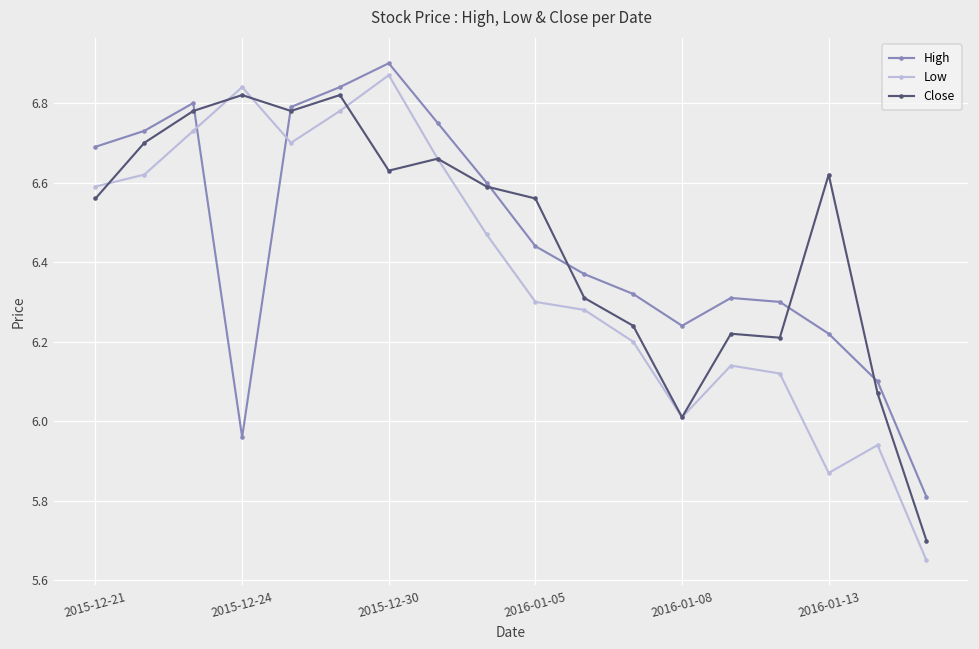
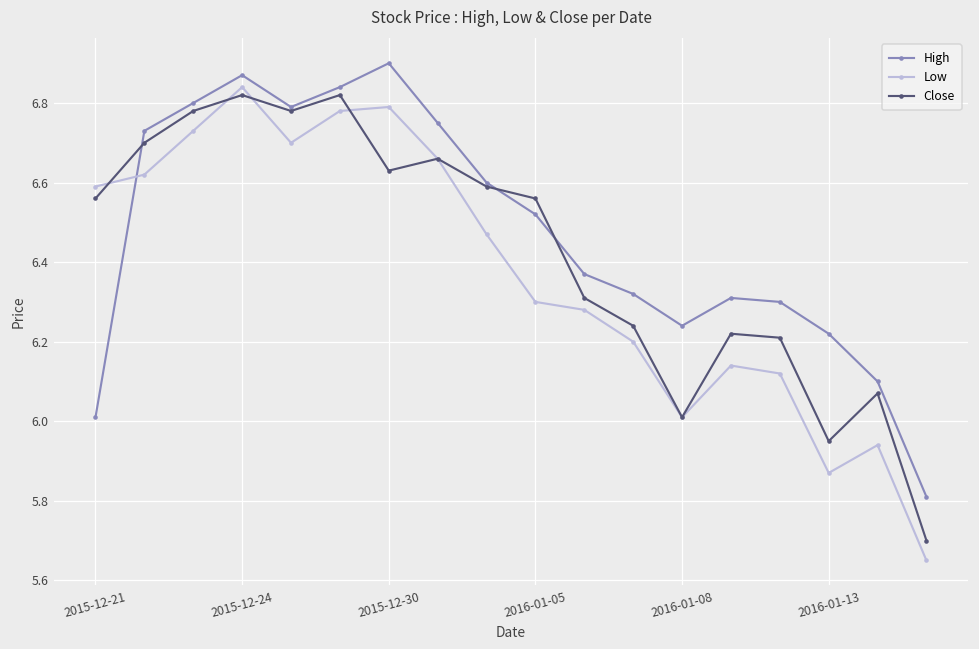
  {
    "High": {
-     "2015-12-21": 6.69,
-     "2015-12-24": 5.96,
+     "2015-12-21": 6.01,
+     "2015-12-24": 6.87,
      "2015-12-30": 6.90,
-     "2016-01-05": 6.44,
+     "2016-01-05": 6.52,
      "2016-01-08": 6.24,
      "2016-01-13": 6.22
    },
    "Low": {
      "2015-12-21": 6.59,
      "2015-12-24": 6.84,
-     "2015-12-30": 6.87,
+     "2015-12-30": 6.79,
      "2016-01-05": 6.30,
      "2016-01-13": 5.87
    },
    "Close": {
      "2015-12-21": 6.56,
      "2015-12-24": 6.82,
      "2015-12-30": 6.63,
      "2016-01-05": 6.56,
-     "2016-01-13": 6.62
+     "2016-01-13": 5.95
    }
  }
